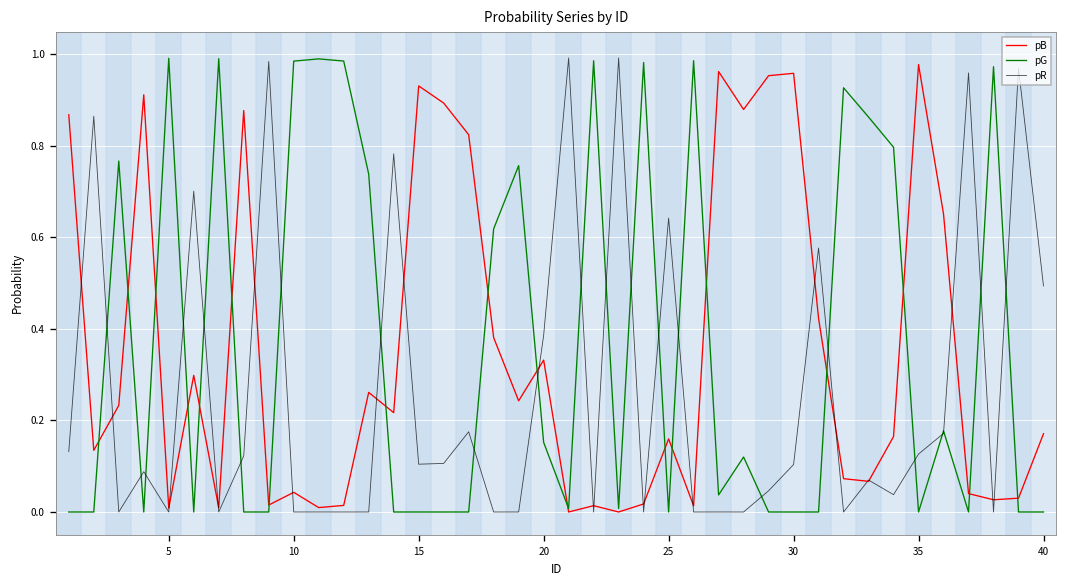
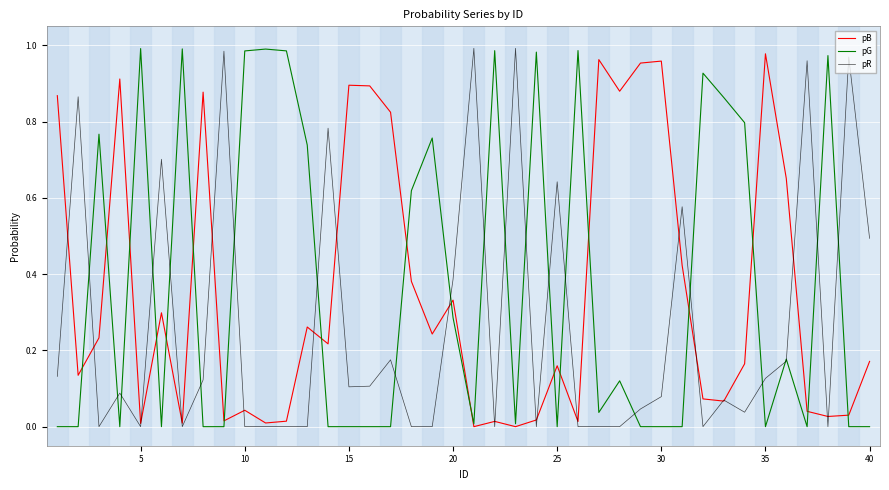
  {
    "pB": {
      "5": 0.01,
      "10": 0.04,
-     "15": 0.93,
+     "15": 0.90,
      "20": 0.33,
      "25": 0.16,
      "30": 0.96,
      "35": 0.98,
      "40": 0.17
    },
    "pG": {
      "5": 0.99,
      "10": 0.99,
      "15": 0.00,
-     "20": 0.15,
+     "20": 0.29,
      "25": 0.00,
      "30": 0.00,
      "35": 0.00,
      "40": 0.00
    },
    "pR": {
      "5": 0.00,
      "10": 0.00,
      "15": 0.10,
      "20": 0.39,
      "25": 0.64,
-     "30": 0.10,
+     "30": 0.08,
      "35": 0.13,
      "40": 0.49
    }
  }
